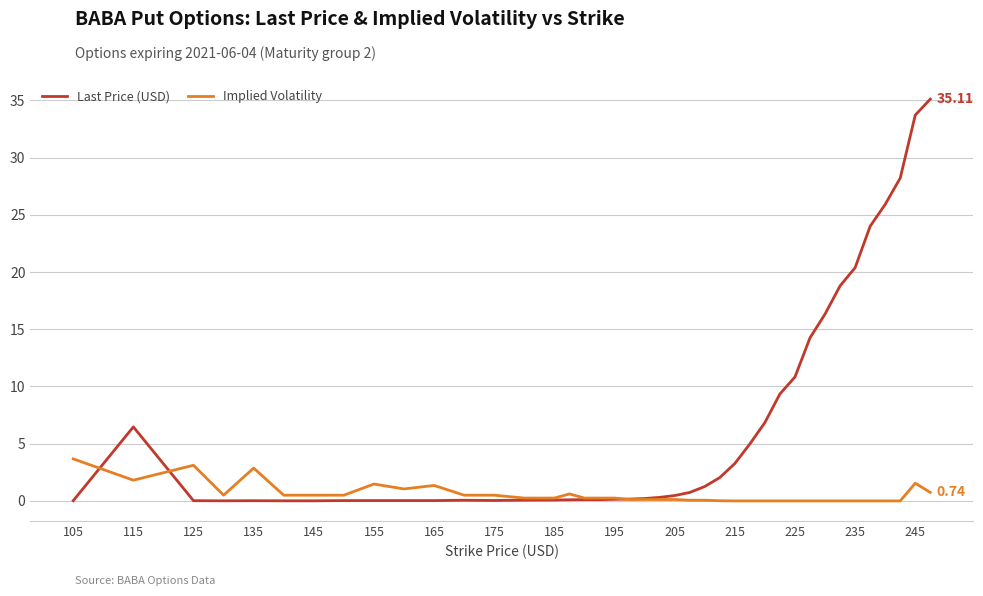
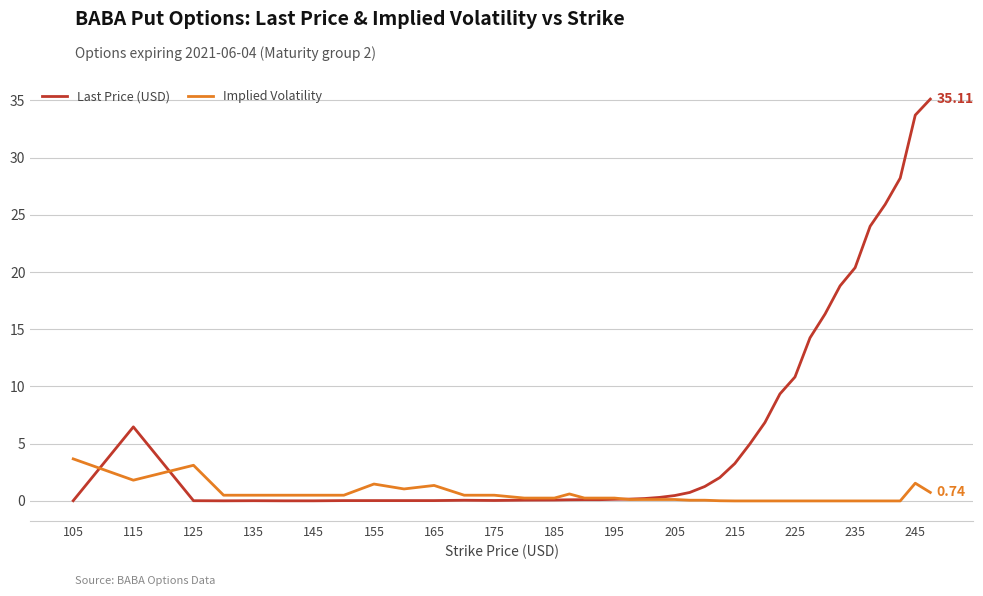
  {
    "Last Price (USD)": {
      "105": 0.0,
      "115": 6.5,
      "125": 0.0,
      "135": 0.0,
      "145": 0.0,
      "155": 0.0,
      "165": 0.0,
      "175": 0.0,
      "205": 0.5,
      "215": 3.3,
      "225": 10.8,
      "235": 20.4,
      "245": 33.7
    },
    "Implied Volatility": {
      "105": 3.7,
      "115": 1.8,
      "125": 3.1,
-     "135": 2.9,
+     "135": 0.5,
      "145": 0.5,
      "155": 1.5,
      "165": 1.4,
      "175": 0.5,
      "205": 0.1,
      "215": 0.0,
      "225": 0.0,
      "235": 0.0,
      "245": 1.5
    }
  }
